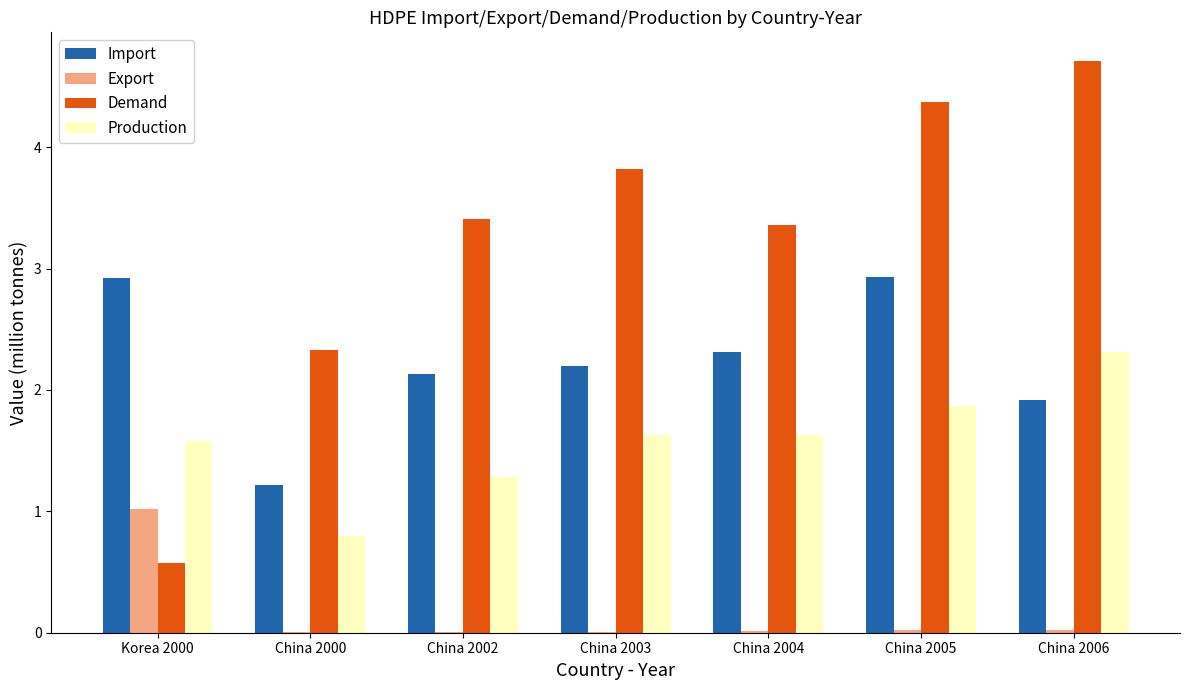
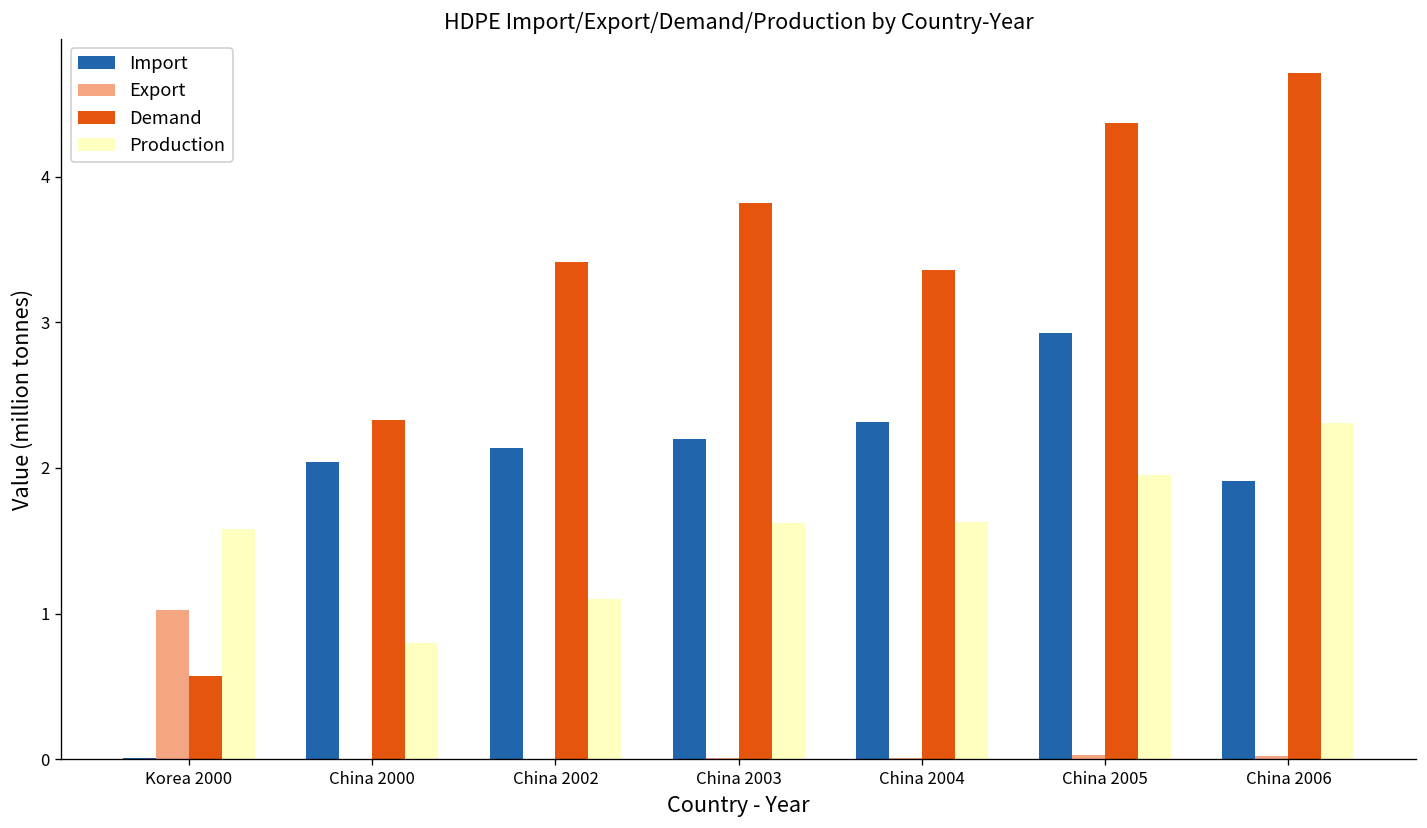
  {
    "Import": {
-     "Korea 2000": 2.92,
-     "China 2000": 1.21,
+     "Korea 2000": 0.01,
+     "China 2000": 2.04,
      "China 2002": 2.13,
      "China 2003": 2.20,
      "China 2004": 2.32,
      "China 2005": 2.93,
      "China 2006": 1.91
    },
    "Export": {
      "Korea 2000": 1.02,
      "China 2005": 0.03
    },
    "Demand": {
      "Korea 2000": 0.57,
      "China 2000": 2.33,
      "China 2002": 3.41,
      "China 2003": 3.82,
      "China 2004": 3.36,
      "China 2005": 4.37,
      "China 2006": 4.71
    },
    "Production": {
      "Korea 2000": 1.58,
      "China 2000": 0.80,
-     "China 2002": 1.28,
+     "China 2002": 1.10,
      "China 2003": 1.63,
      "China 2004": 1.63,
-     "China 2005": 1.87,
+     "China 2005": 1.95,
      "China 2006": 2.31
    }
  }
